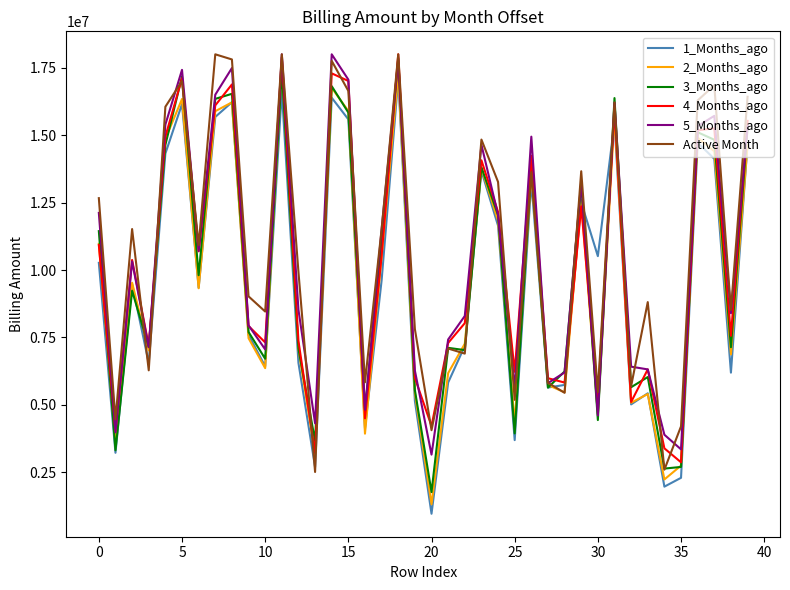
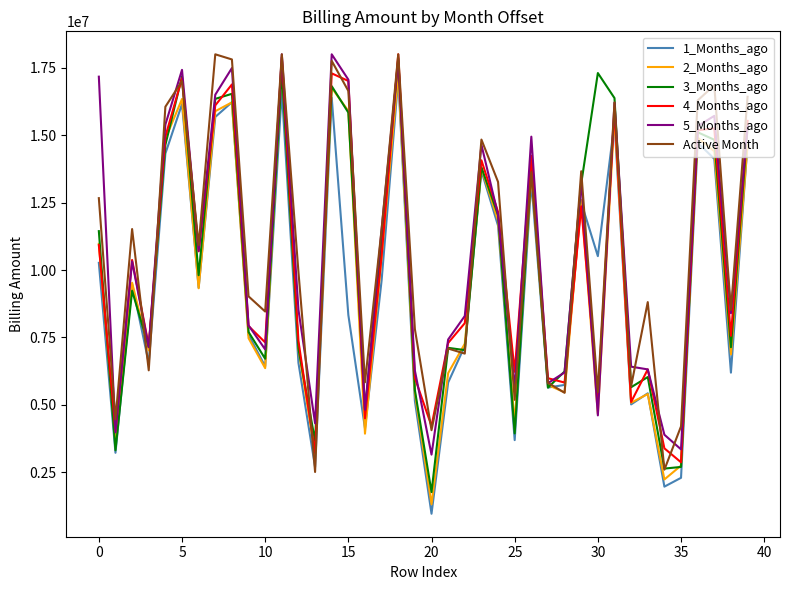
  {
    "1_Months_ago": {
      "0": 10300000,
      "5": 16200000,
-     "15": 15600000,
+     "15": 8300000,
      "20": 1000000,
      "25": 3700000,
      "30": 10500000,
      "35": 2300000
    },
    "2_Months_ago": {
      "5": 16300000,
      "20": 1300000,
      "25": 4300000
    },
    "3_Months_ago": {
      "0": 11400000,
      "10": 6700000,
      "20": 1800000,
      "25": 3900000,
-     "30": 4400000
+     "30": 17300000
    },
    "4_Months_ago": {
      "10": 7300000,
      "20": 4200000,
      "25": 6200000,
      "30": 5200000,
      "35": 2900000
    },
    "5_Months_ago": {
-     "0": 12100000,
+     "0": 17200000,
      "5": 17400000,
      "10": 7100000,
      "20": 3200000,
      "25": 5600000,
      "35": 3300000
    },
    "Active Month": {
      "0": 12700000,
      "5": 17000000,
      "10": 8500000,
      "15": 16600000,
      "20": 4100000,
      "25": 5200000,
      "30": 5500000,
      "35": 4200000
    }
  }
